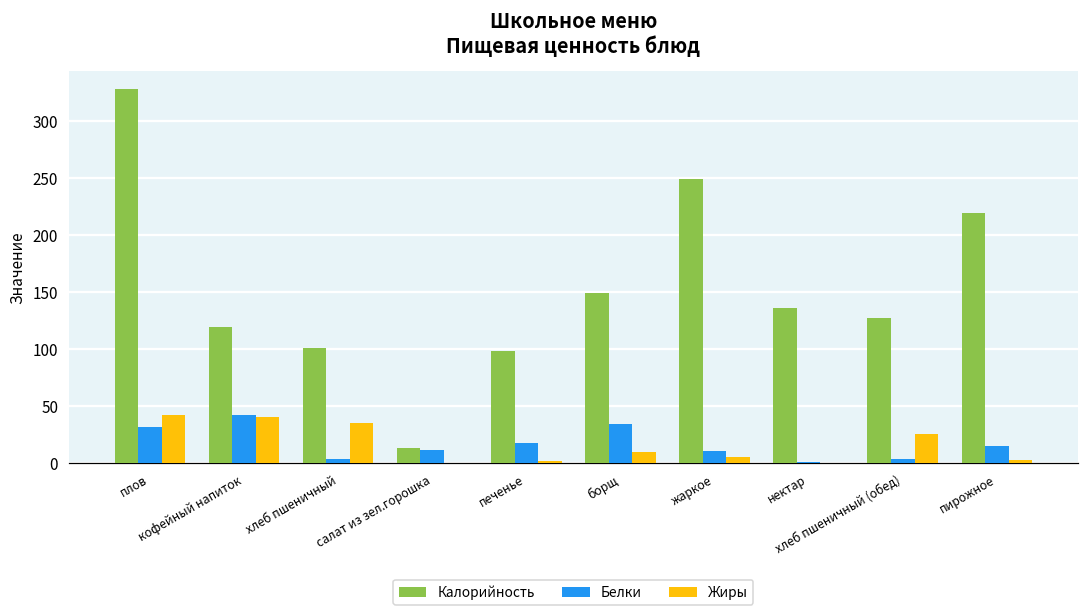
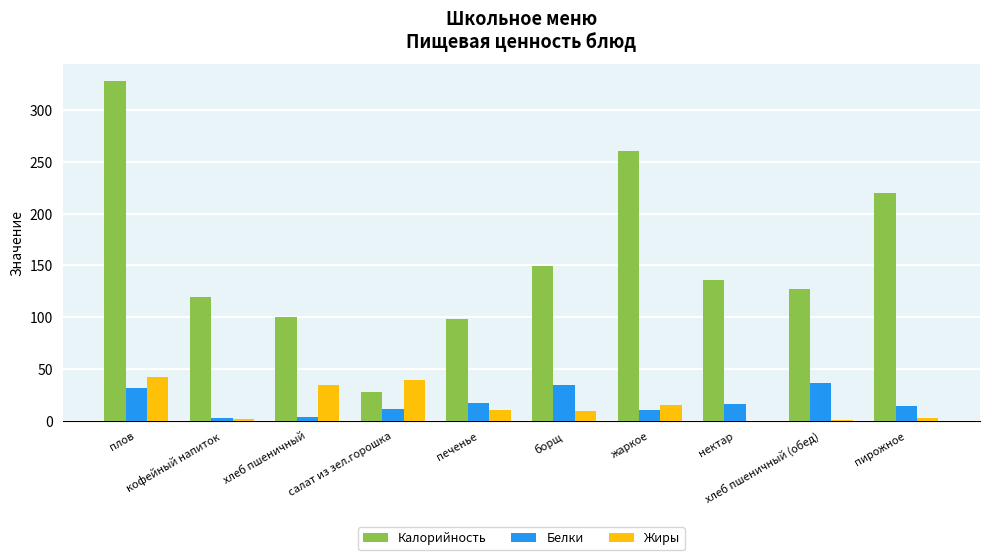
  {
    "Калорийность": {
      "плов": 328,
      "кофейный напиток": 119,
      "хлеб пшеничный": 101,
-     "салат из зел.горошка": 13,
+     "салат из зел.горошка": 28,
      "печенье": 98,
      "борщ": 149,
-     "жаркое": 249,
+     "жаркое": 260,
      "нектар": 136,
      "хлеб пшеничный (обед)": 127,
      "пирожное": 220
    },
    "Белки": {
      "плов": 32,
-     "кофейный напиток": 42,
+     "кофейный напиток": 3,
      "хлеб пшеничный": 3,
      "салат из зел.горошка": 12,
      "печенье": 18,
      "борщ": 34,
      "жаркое": 11,
-     "нектар": 1,
-     "хлеб пшеничный (обед)": 3,
+     "нектар": 16,
+     "хлеб пшеничный (обед)": 37,
      "пирожное": 15
    },
    "Жиры": {
      "плов": 42,
-     "кофейный напиток": 41,
+     "кофейный напиток": 2,
      "хлеб пшеничный": 35,
-     "салат из зел.горошка": 0,
-     "печенье": 2,
+     "салат из зел.горошка": 40,
+     "печенье": 11,
      "борщ": 10,
-     "жаркое": 5,
+     "жаркое": 15,
      "нектар": 0,
-     "хлеб пшеничный (обед)": 25,
+     "хлеб пшеничный (обед)": 1,
      "пирожное": 3
    }
  }
